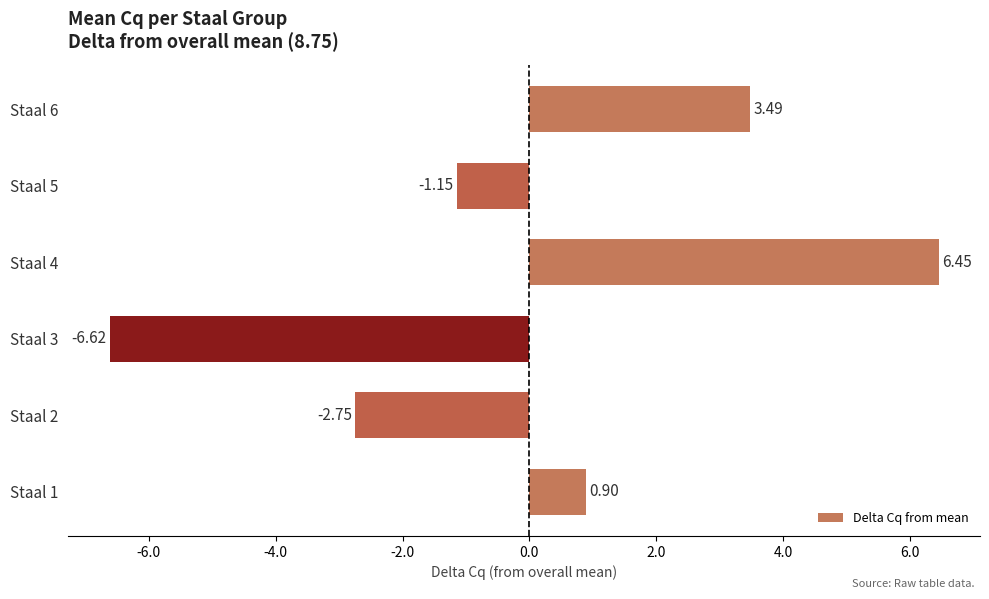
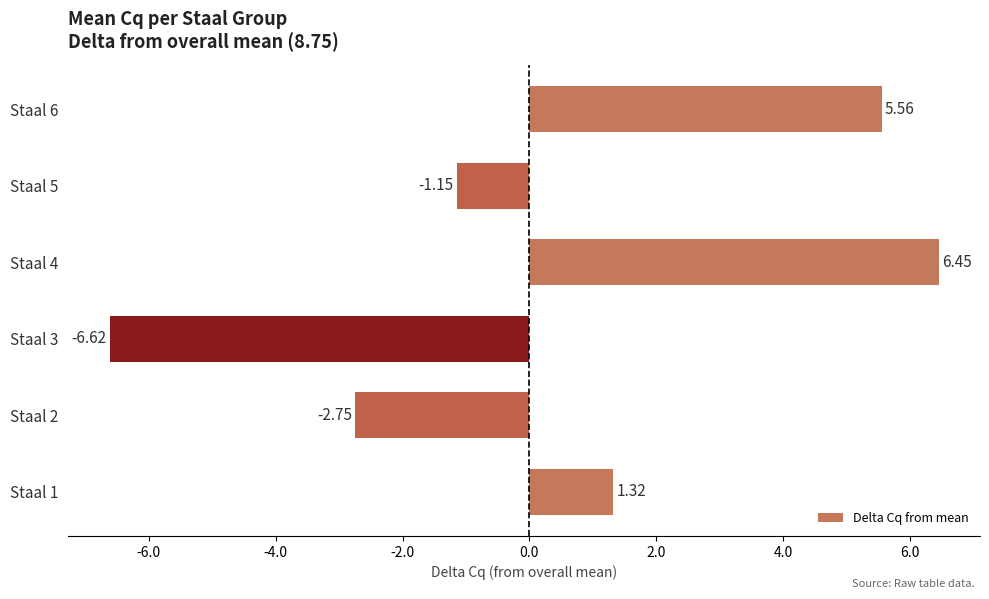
  {
-   "Staal 6": 3.49,
+   "Staal 6": 5.56,
    "Staal 5": -1.15,
    "Staal 4": 6.45,
    "Staal 3": -6.62,
    "Staal 2": -2.75,
-   "Staal 1": 0.90
+   "Staal 1": 1.32
  }
